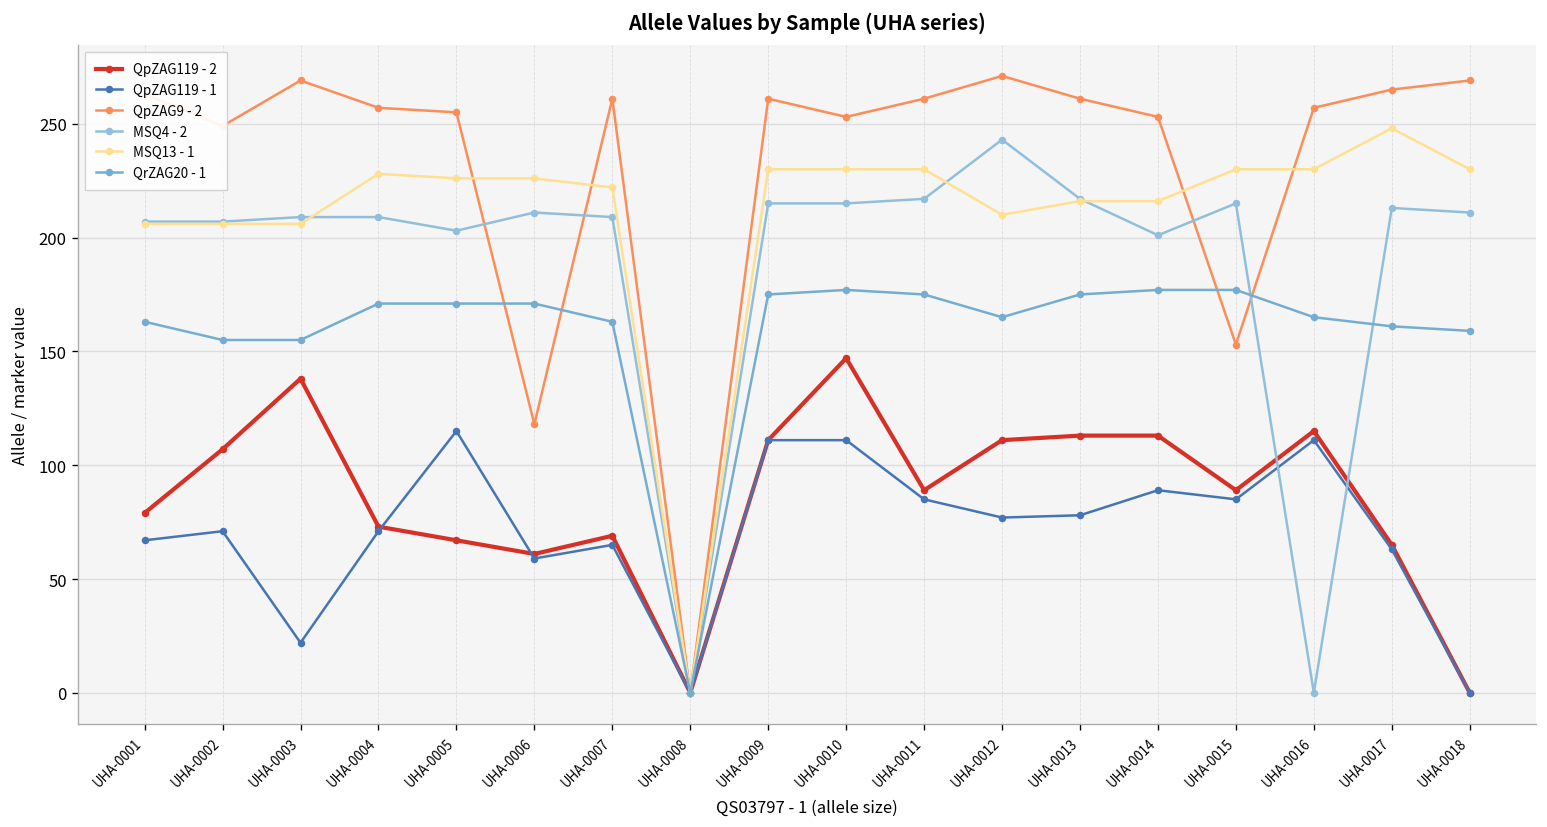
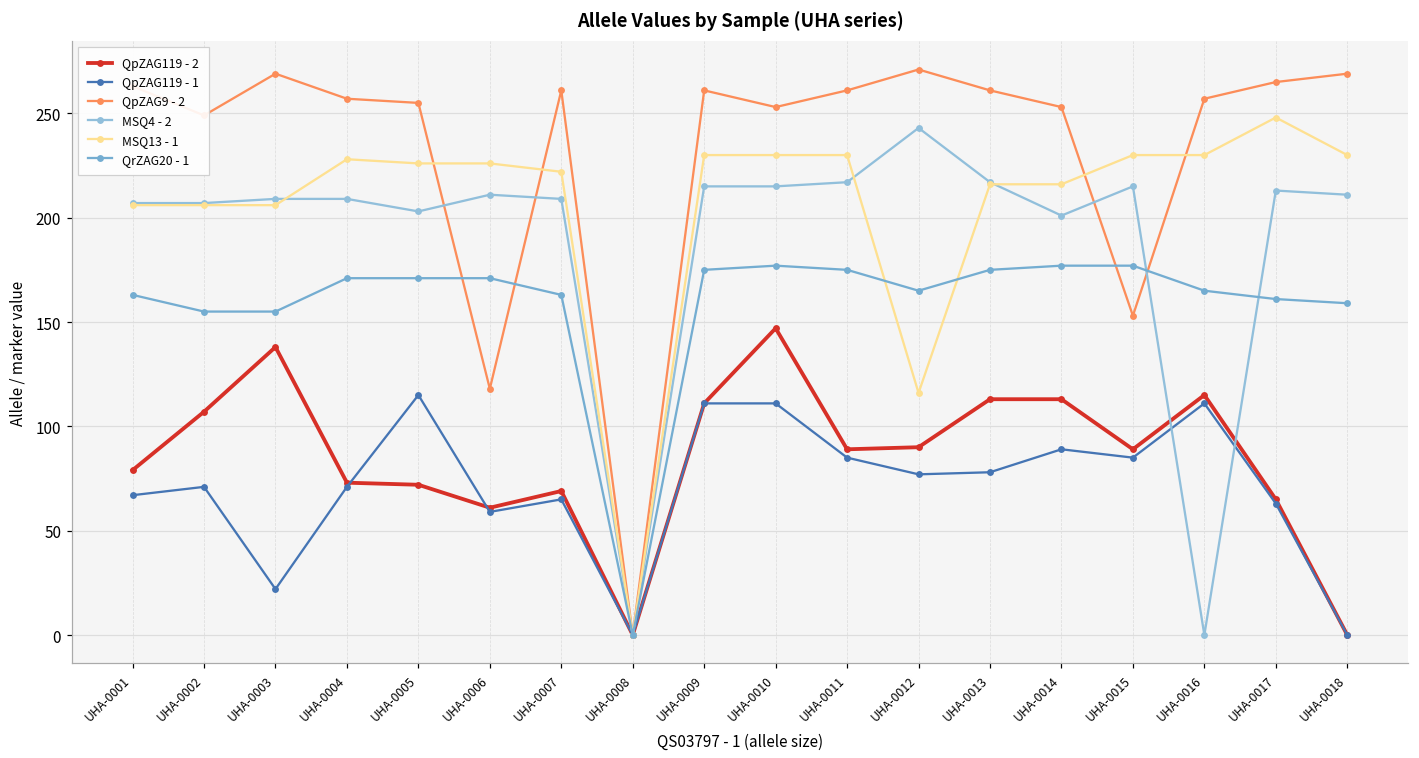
  {
    "QpZAG119 - 2": {
      "UHA-0001": 79,
      "UHA-0002": 107,
      "UHA-0003": 138,
      "UHA-0004": 73,
-     "UHA-0005": 67,
+     "UHA-0005": 72,
      "UHA-0006": 61,
      "UHA-0007": 69,
      "UHA-0010": 147,
      "UHA-0011": 89,
-     "UHA-0012": 111,
+     "UHA-0012": 90,
      "UHA-0013": 113,
      "UHA-0014": 113,
      "UHA-0015": 89,
      "UHA-0016": 115,
      "UHA-0017": 65
    },
    "QpZAG119 - 1": {
      "UHA-0001": 67,
      "UHA-0002": 71,
      "UHA-0003": 22,
      "UHA-0004": 71,
      "UHA-0005": 115,
      "UHA-0006": 59,
      "UHA-0007": 65,
      "UHA-0010": 111,
      "UHA-0011": 85,
      "UHA-0012": 77,
      "UHA-0013": 78,
      "UHA-0014": 89,
      "UHA-0015": 85,
      "UHA-0016": 111,
      "UHA-0017": 63
    },
    "QpZAG9 - 2": {
      "UHA-0003": 269,
      "UHA-0004": 257,
      "UHA-0005": 255,
      "UHA-0006": 118,
      "UHA-0007": 261,
      "UHA-0009": 261,
      "UHA-0010": 253,
      "UHA-0011": 261,
      "UHA-0012": 271,
      "UHA-0013": 261,
      "UHA-0014": 253,
      "UHA-0015": 153,
      "UHA-0016": 257,
      "UHA-0017": 265,
      "UHA-0018": 269
    },
    "MSQ13 - 1": {
      "UHA-0003": 206,
      "UHA-0004": 228,
      "UHA-0005": 226,
      "UHA-0006": 226,
      "UHA-0007": 222,
      "UHA-0009": 230,
      "UHA-0010": 230,
      "UHA-0011": 230,
-     "UHA-0012": 210,
+     "UHA-0012": 116,
      "UHA-0014": 216,
      "UHA-0015": 230,
      "UHA-0016": 230,
      "UHA-0017": 248,
      "UHA-0018": 230
    }
  }
